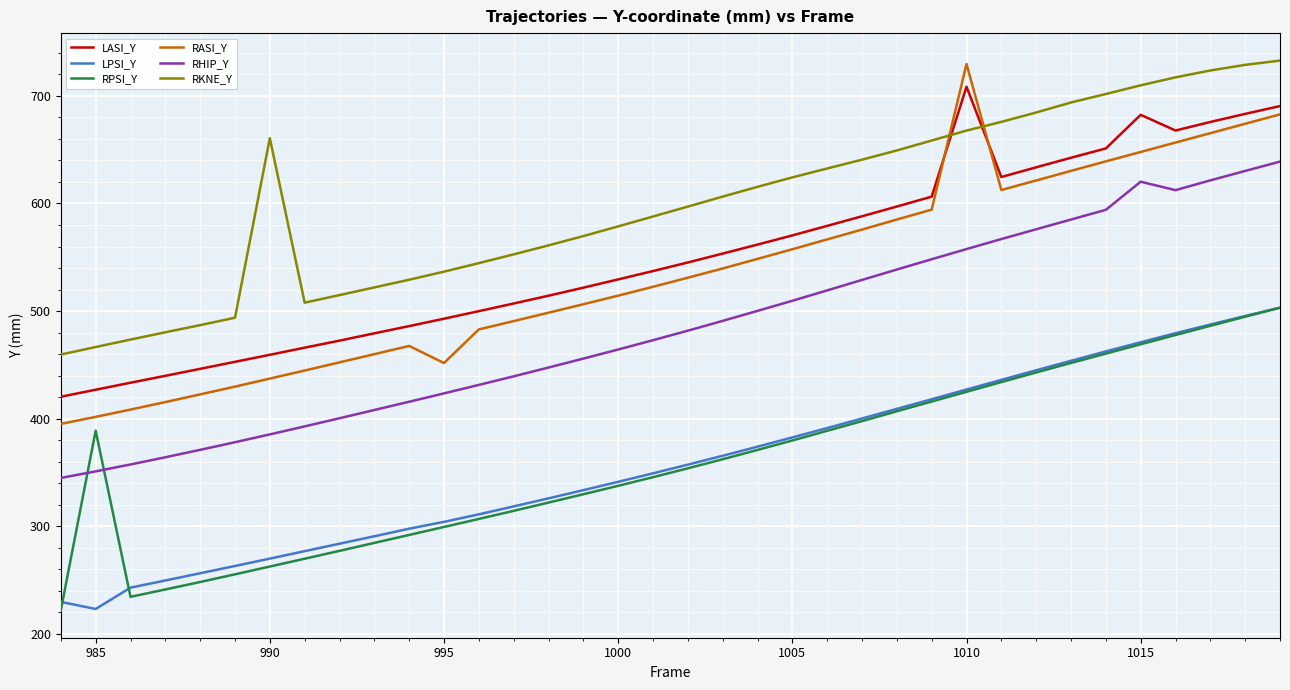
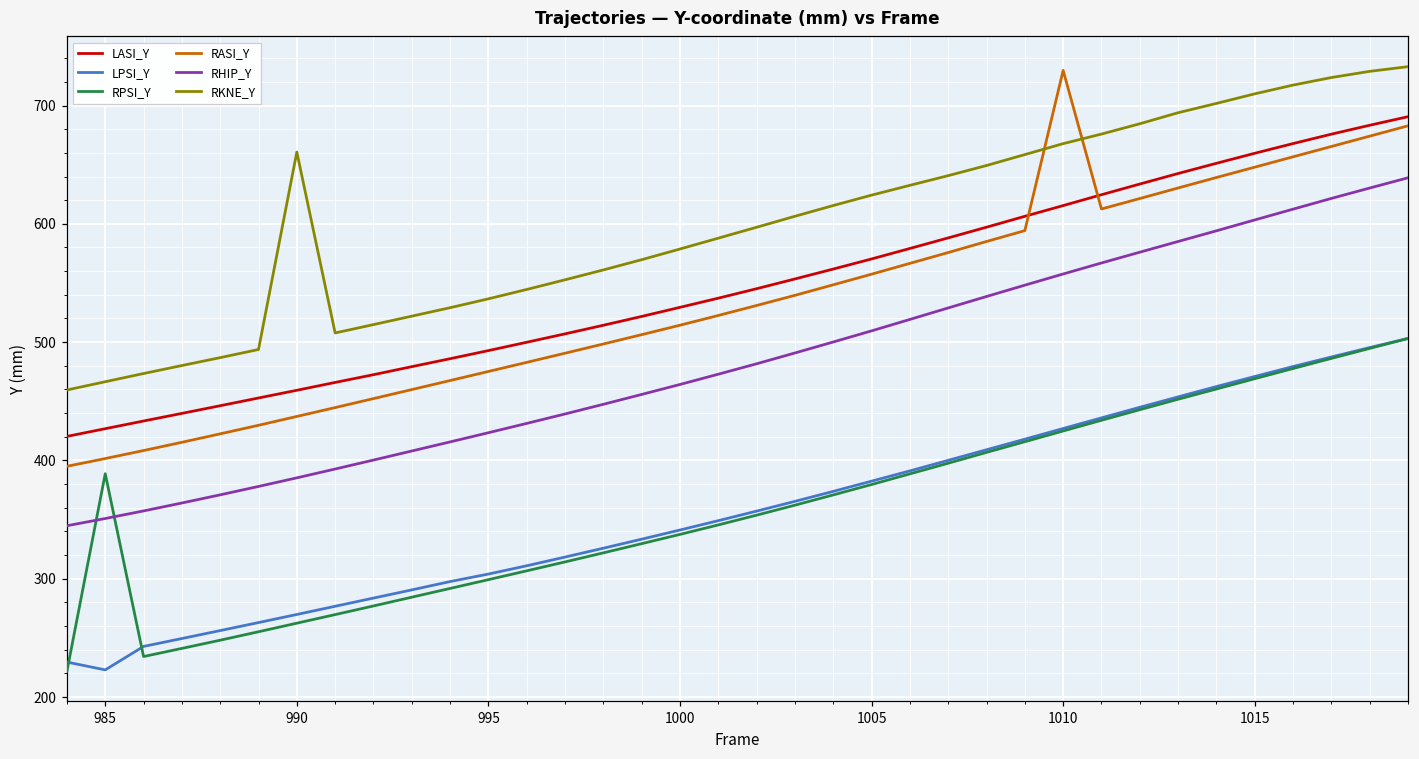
  {
    "LASI_Y": {
      "985": 427,
      "990": 459,
      "995": 493,
      "1000": 529,
      "1005": 570,
-     "1010": 709,
-     "1015": 682
+     "1010": 615,
+     "1015": 660
    },
    "LPSI_Y": {
      "985": 223,
      "990": 270,
      "995": 304,
      "1000": 341,
      "1005": 382
    },
    "RPSI_Y": {
      "985": 389,
      "990": 262,
      "995": 299,
      "1000": 337,
      "1005": 380
    },
    "RASI_Y": {
      "985": 402,
      "990": 437,
-     "995": 452,
+     "995": 475,
      "1000": 514,
      "1005": 557,
      "1010": 730,
      "1015": 648
    },
    "RHIP_Y": {
      "985": 351,
      "990": 385,
      "995": 423,
      "1000": 464,
      "1005": 510,
      "1010": 558,
-     "1015": 620
+     "1015": 603
    },
    "RKNE_Y": {
      "985": 467,
      "990": 661,
      "995": 537,
      "1000": 579,
      "1005": 624,
      "1010": 668,
      "1015": 710
    }
  }
